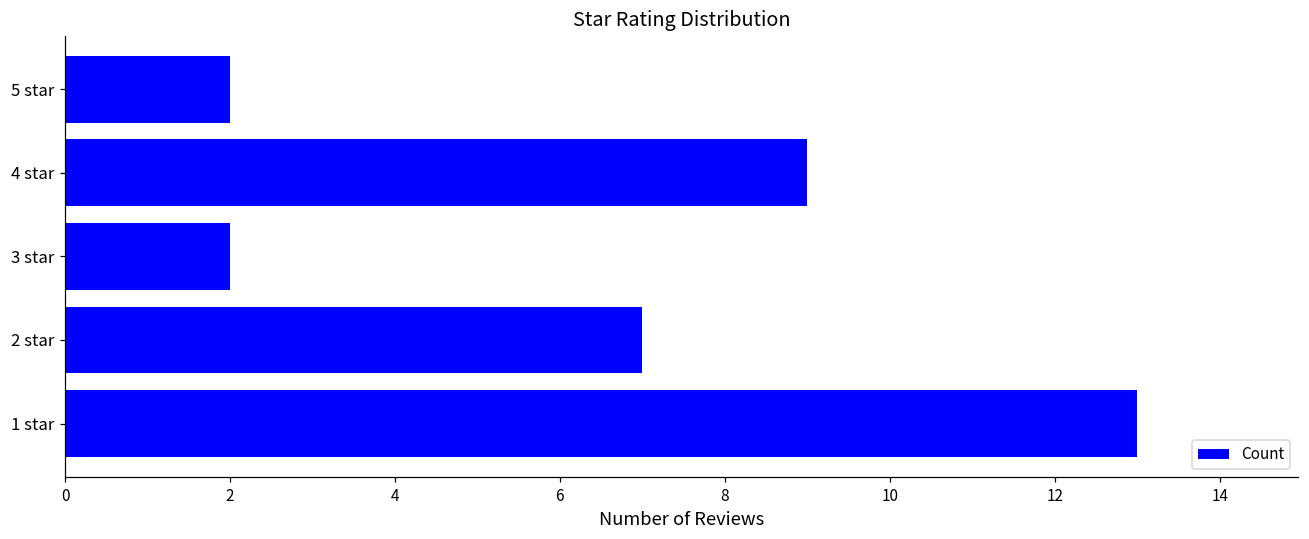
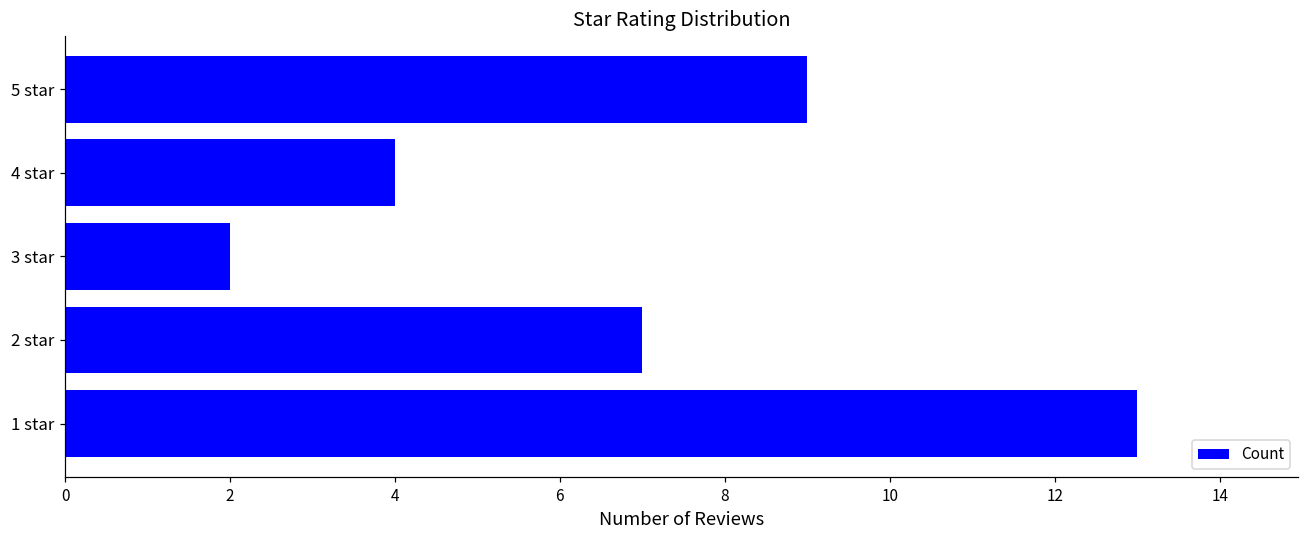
  {
-   "5 star": 2,
-   "4 star": 9,
+   "5 star": 9,
+   "4 star": 4,
    "3 star": 2,
    "2 star": 7,
    "1 star": 13
  }
